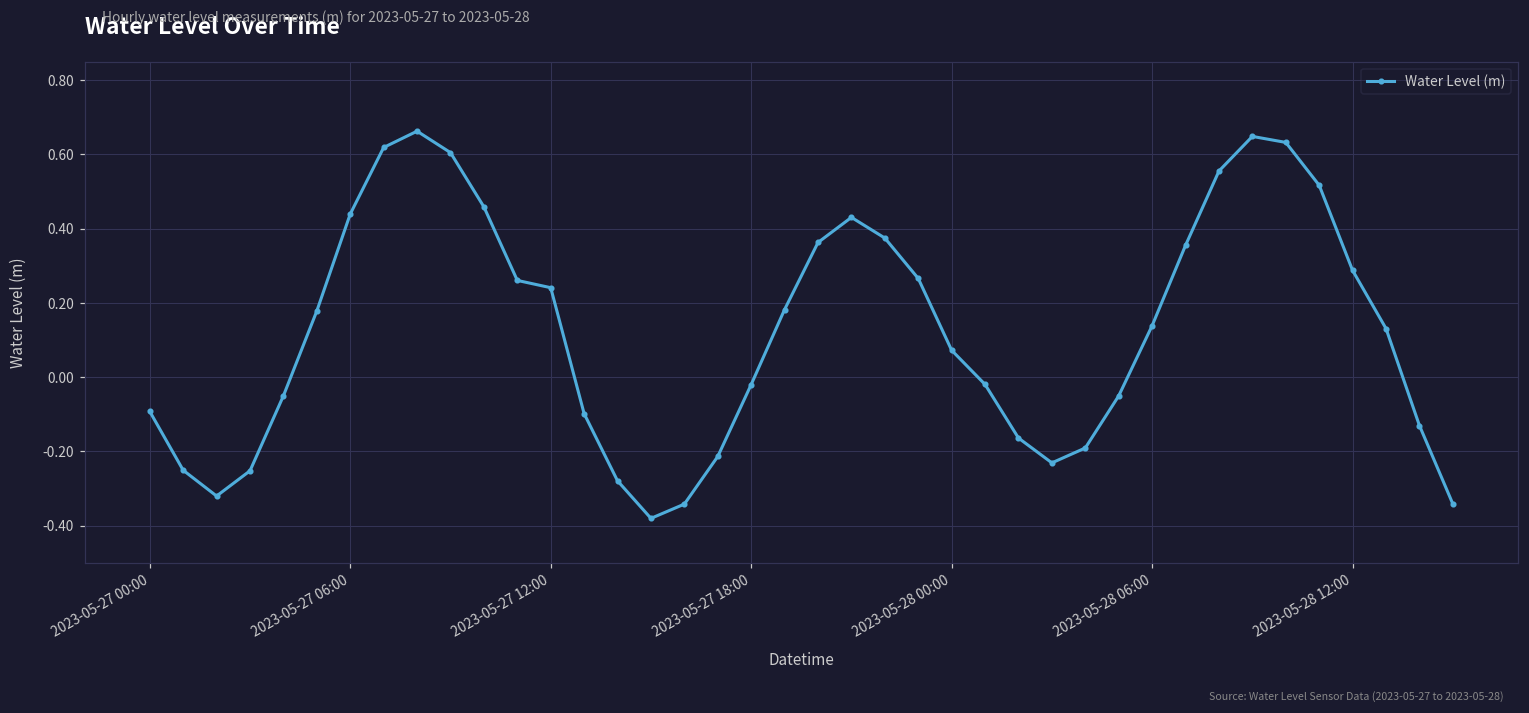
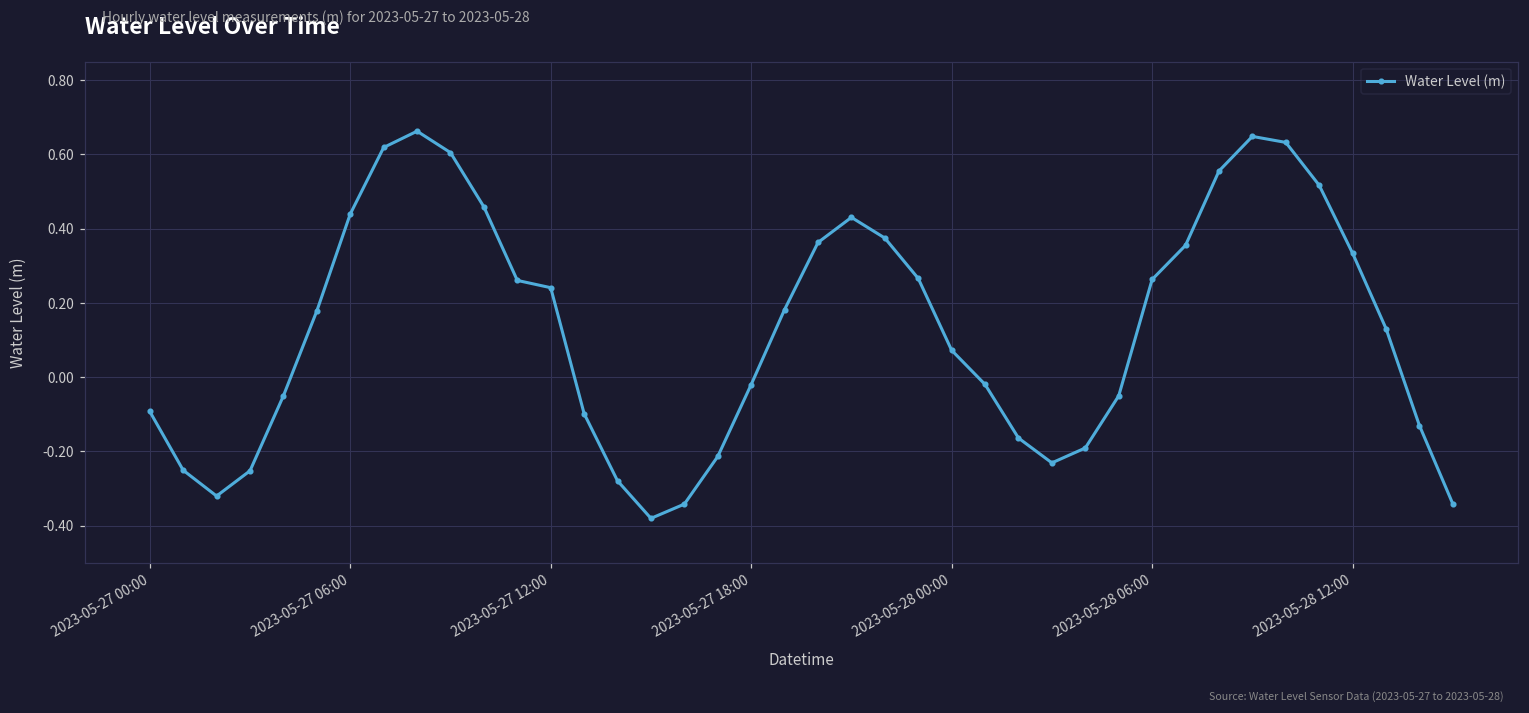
  {
    "2023-05-27 00:00": -0.09,
    "2023-05-27 06:00": 0.44,
    "2023-05-27 12:00": 0.24,
    "2023-05-27 18:00": -0.02,
    "2023-05-28 00:00": 0.07,
-   "2023-05-28 06:00": 0.14,
-   "2023-05-28 12:00": 0.29
+   "2023-05-28 06:00": 0.26,
+   "2023-05-28 12:00": 0.33
  }
